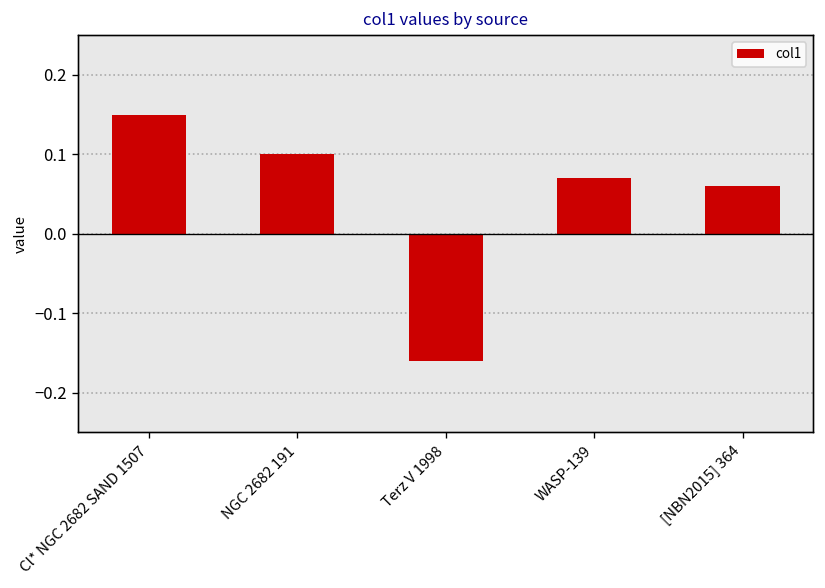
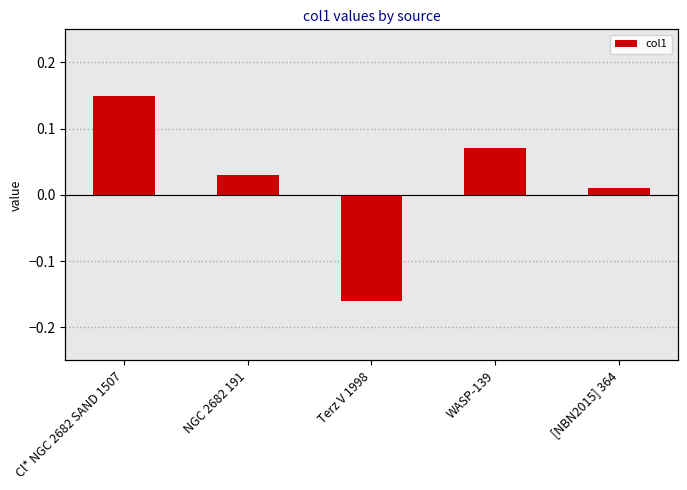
  {
    "Cl* NGC 2682 SAND 1507": 0.15,
-   "NGC 2682 191": 0.10,
+   "NGC 2682 191": 0.03,
    "Terz V 1998": -0.16,
    "WASP-139": 0.07,
-   "[NBN2015] 364": 0.06
+   "[NBN2015] 364": 0.01
  }
